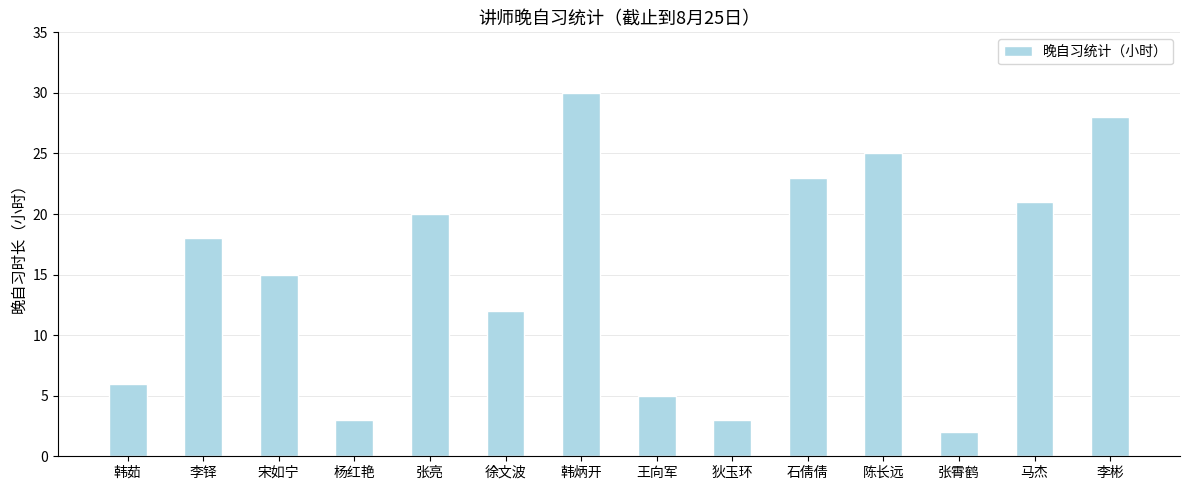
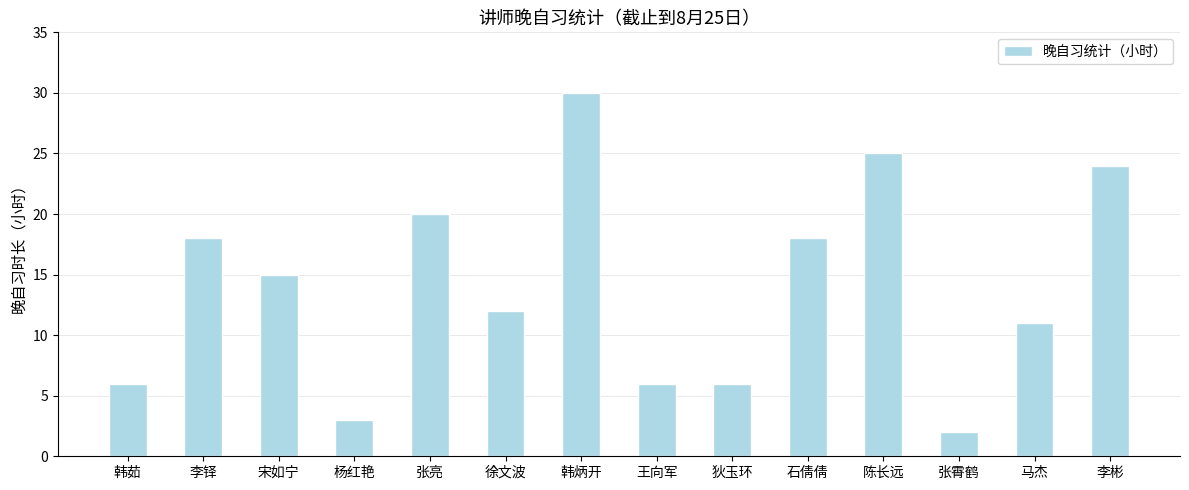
  {
    "韩茹": 6,
    "李铎": 18,
    "宋如宁": 15,
    "杨红艳": 3,
    "张亮": 20,
    "徐文波": 12,
    "韩炳开": 30,
-   "王向军": 5,
-   "狄玉环": 3,
-   "石倩倩": 23,
+   "王向军": 6,
+   "狄玉环": 6,
+   "石倩倩": 18,
    "陈长远": 25,
    "张霄鹤": 2,
-   "马杰": 21,
-   "李彬": 28
+   "马杰": 11,
+   "李彬": 24
  }
